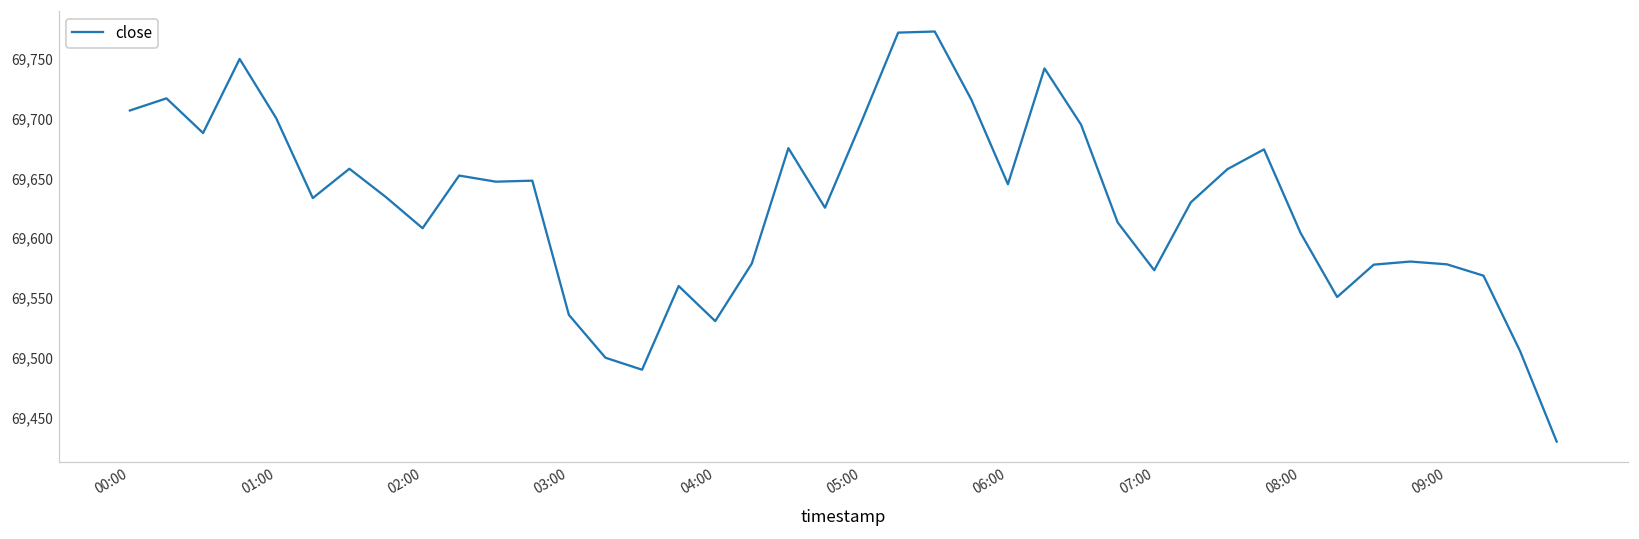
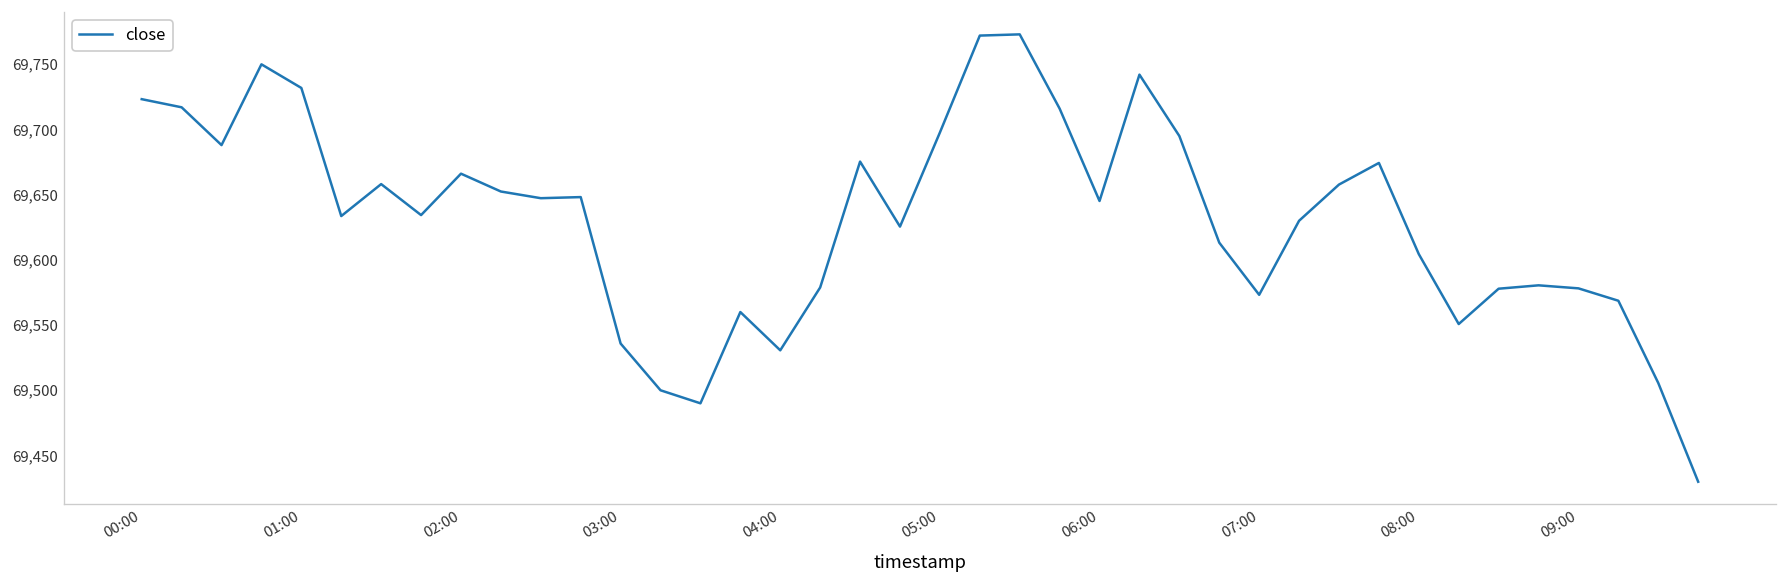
  {
-   "00:00": "69,707",
-   "01:00": "69,700",
-   "02:00": "69,608",
+   "00:00": "69,723",
+   "01:00": "69,732",
+   "02:00": "69,666",
    "03:00": "69,536",
    "04:00": "69,531",
    "05:00": "69,698",
    "06:00": "69,645",
    "07:00": "69,573",
    "08:00": "69,604",
    "09:00": "69,578"
  }
